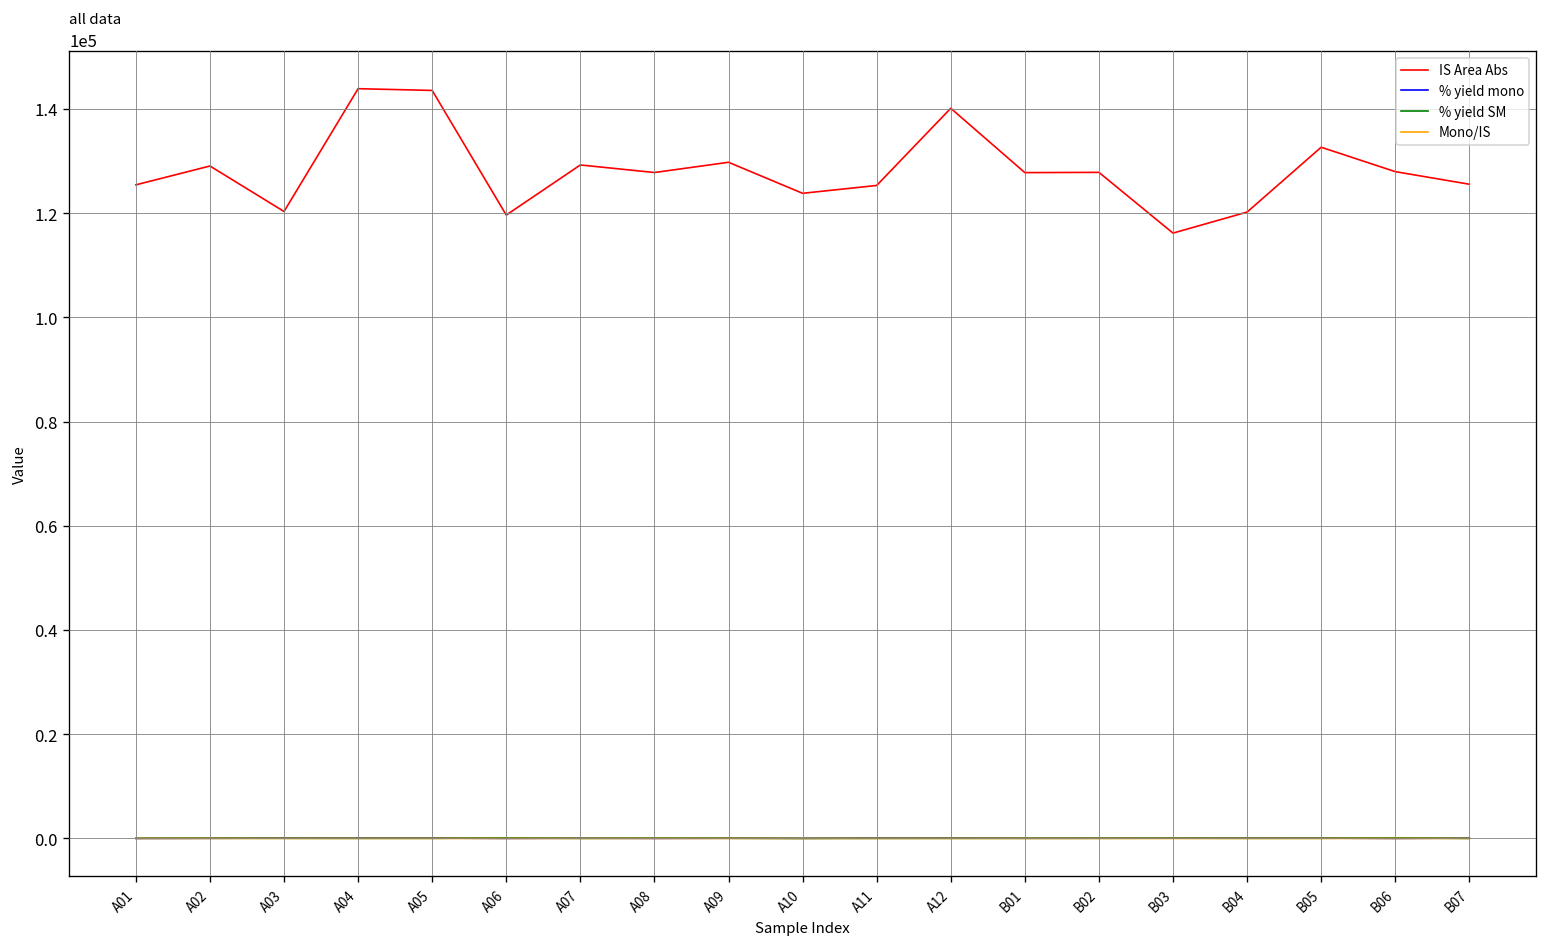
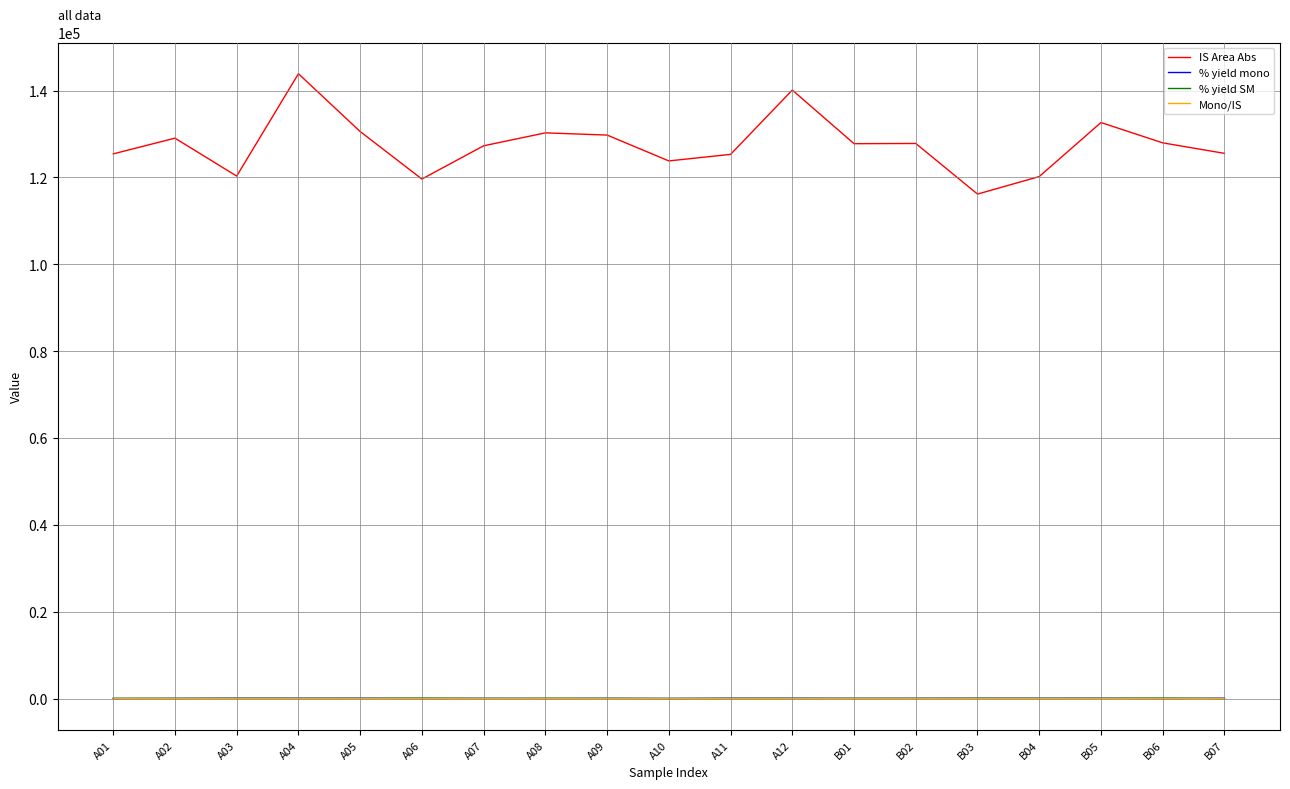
  {
    "IS Area Abs": {
      "A01": 125000,
      "A02": 129000,
      "A03": 120000,
      "A04": 144000,
-     "A05": 144000,
+     "A05": 131000,
      "A06": 120000,
-     "A07": 129000,
-     "A08": 128000,
+     "A07": 127000,
+     "A08": 130000,
      "A09": 130000,
      "A10": 124000,
      "A11": 125000,
      "A12": 140000,
      "B01": 128000,
      "B02": 128000,
      "B03": 116000,
      "B04": 120000,
      "B05": 133000,
      "B06": 128000,
      "B07": 126000
    }
  }
